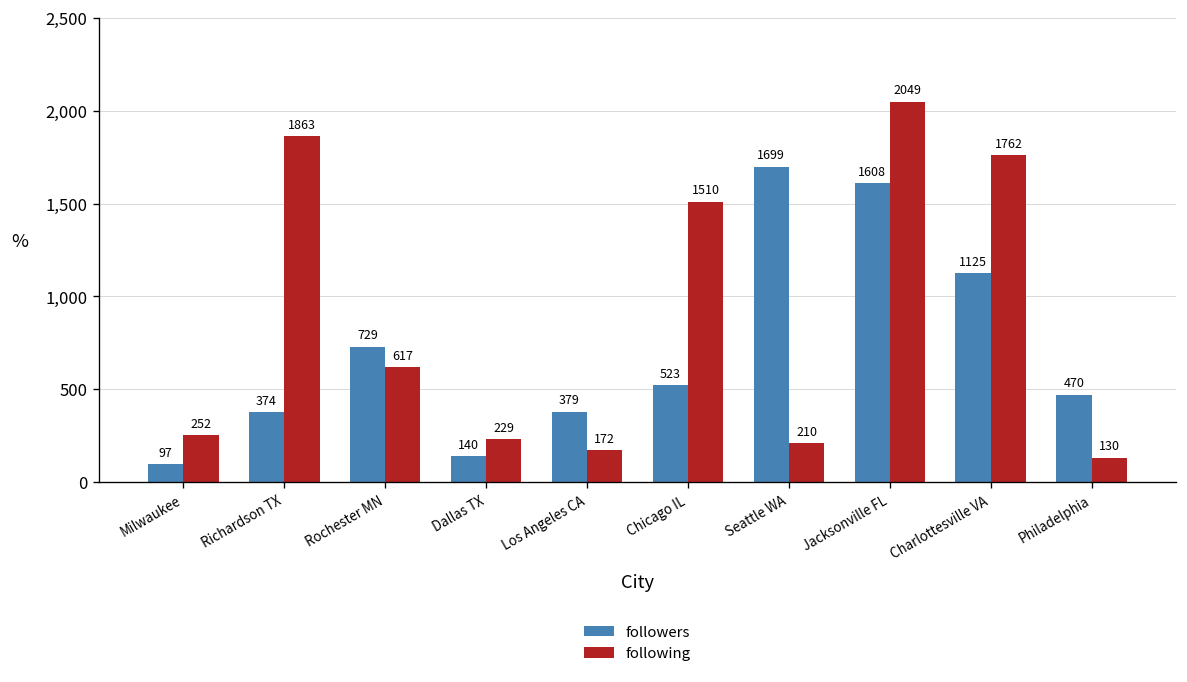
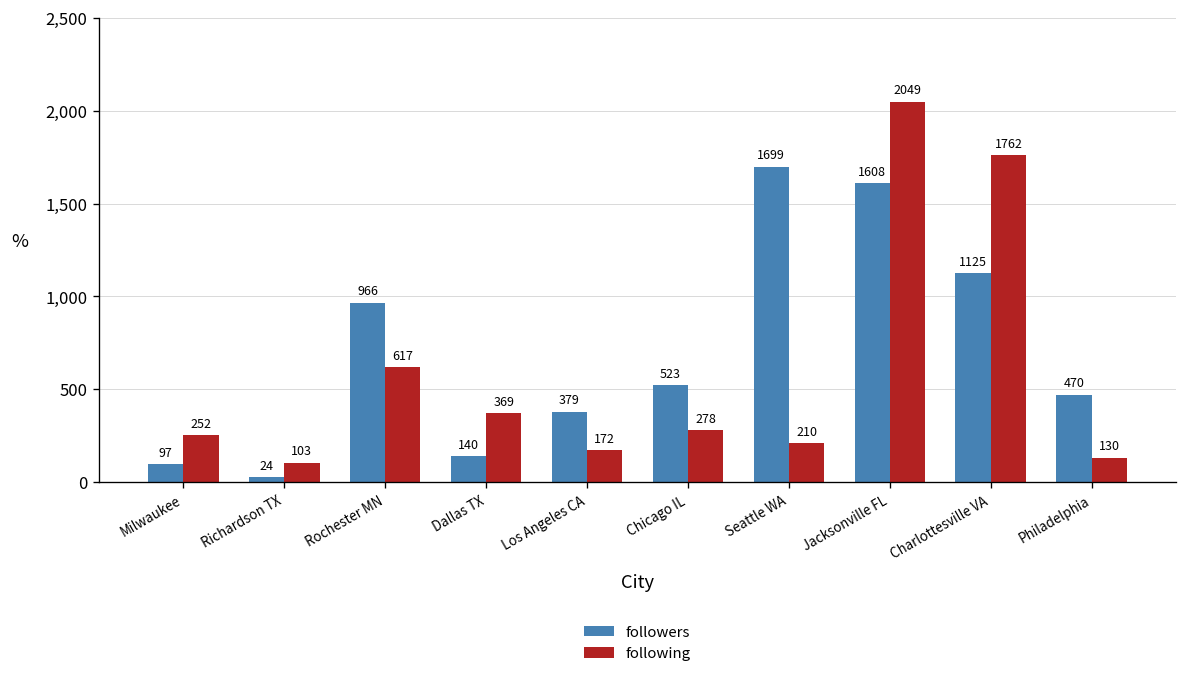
  {
    "followers": {
      "Milwaukee": 97,
-     "Richardson TX": 374,
-     "Rochester MN": 729,
+     "Richardson TX": 24,
+     "Rochester MN": 966,
      "Dallas TX": 140,
      "Los Angeles CA": 379,
      "Chicago IL": 523,
      "Seattle WA": 1699,
      "Jacksonville FL": 1608,
      "Charlottesville VA": 1125,
      "Philadelphia": 470
    },
    "following": {
      "Milwaukee": 252,
-     "Richardson TX": 1863,
+     "Richardson TX": 103,
      "Rochester MN": 617,
-     "Dallas TX": 229,
+     "Dallas TX": 369,
      "Los Angeles CA": 172,
-     "Chicago IL": 1510,
+     "Chicago IL": 278,
      "Seattle WA": 210,
      "Jacksonville FL": 2049,
      "Charlottesville VA": 1762,
      "Philadelphia": 130
    }
  }
